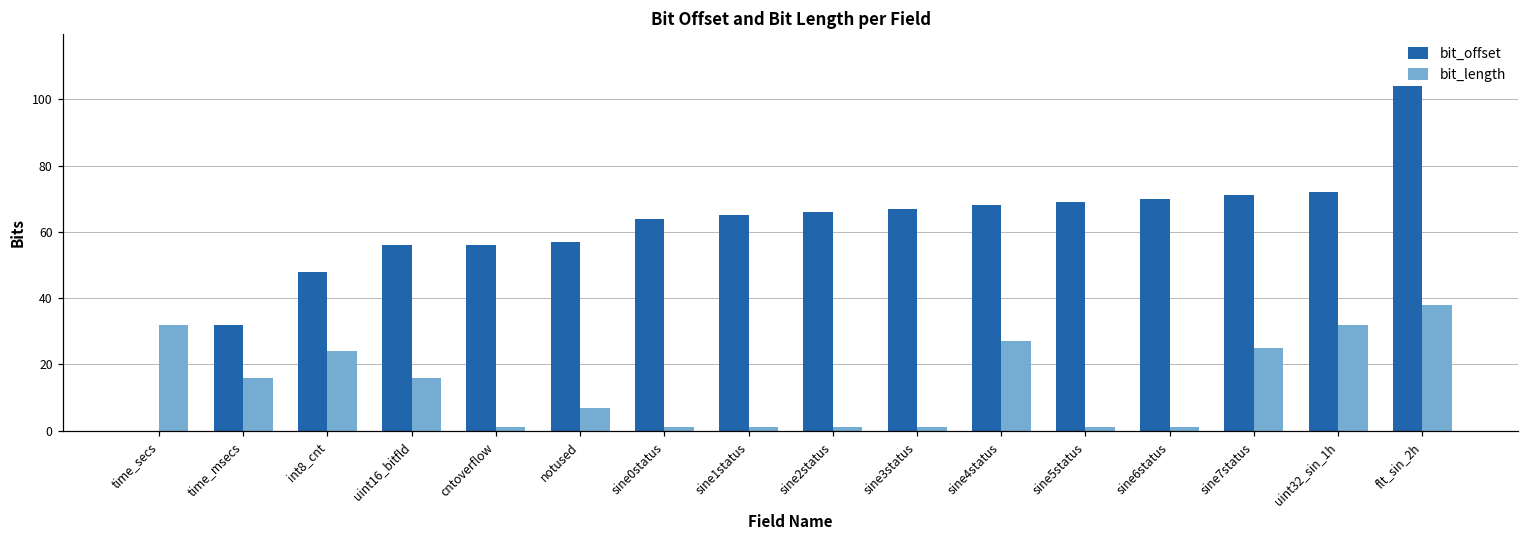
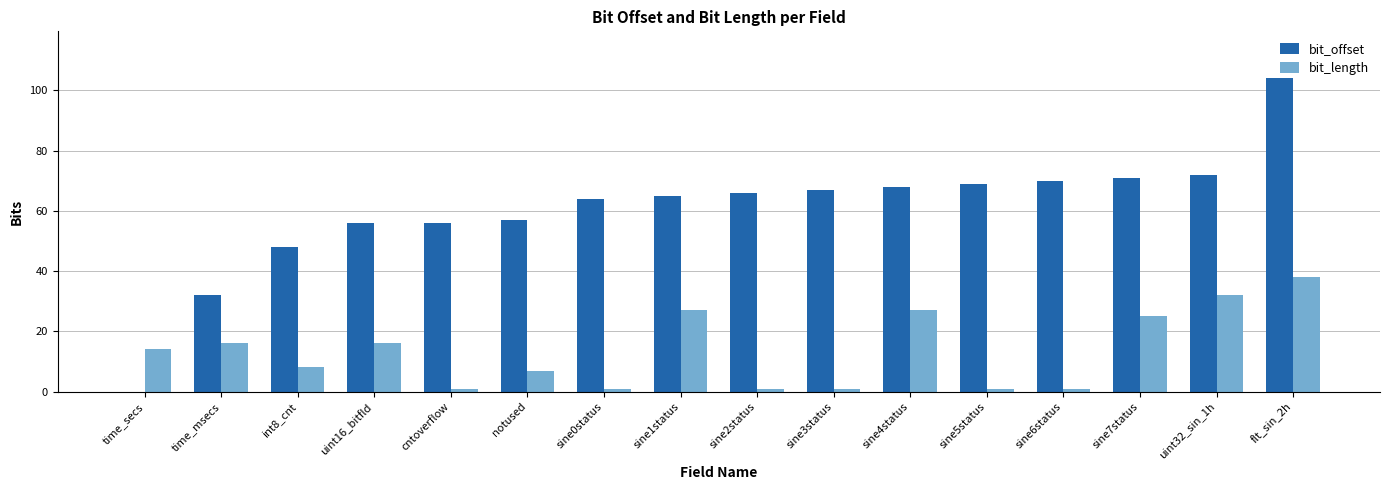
  {
    "bit_offset": {
      "time_secs": 0,
      "time_msecs": 32,
      "int8_cnt": 48,
      "uint16_bitfld": 56,
      "cntoverflow": 56,
      "notused": 57,
      "sine0status": 64,
      "sine1status": 65,
      "sine2status": 66,
      "sine3status": 67,
      "sine4status": 68,
      "sine5status": 69,
      "sine6status": 70,
      "sine7status": 71,
      "uint32_sin_1h": 72,
      "flt_sin_2h": 104
    },
    "bit_length": {
-     "time_secs": 32,
+     "time_secs": 14,
      "time_msecs": 16,
-     "int8_cnt": 24,
+     "int8_cnt": 8,
      "uint16_bitfld": 16,
      "cntoverflow": 1,
      "notused": 7,
      "sine0status": 1,
-     "sine1status": 1,
+     "sine1status": 27,
      "sine2status": 1,
      "sine3status": 1,
      "sine4status": 27,
      "sine5status": 1,
      "sine6status": 1,
      "sine7status": 25,
      "uint32_sin_1h": 32,
      "flt_sin_2h": 38
    }
  }
